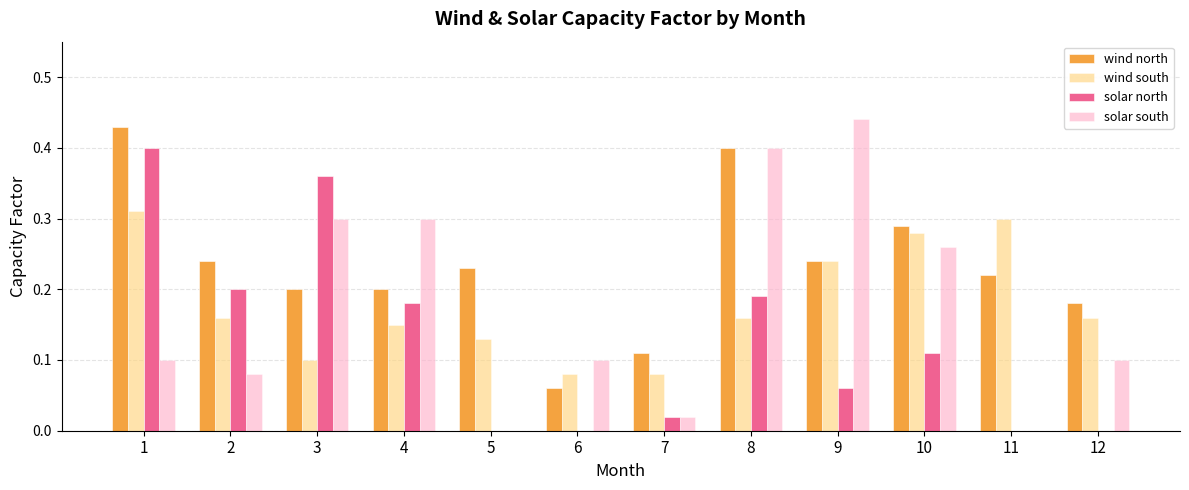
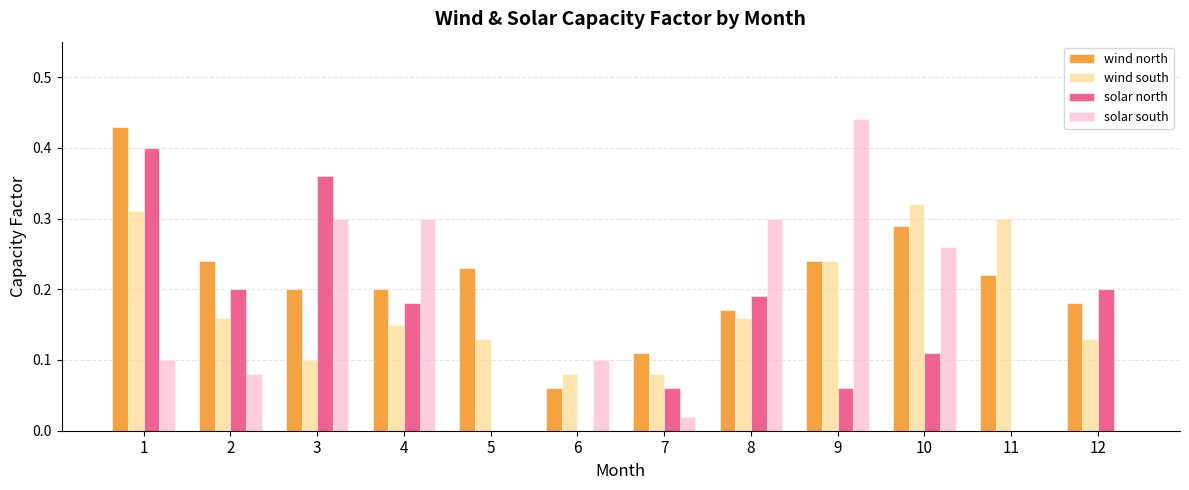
  {
    "wind north": {
      "1": 0.43,
      "2": 0.24,
      "3": 0.20,
      "4": 0.20,
      "5": 0.23,
      "6": 0.06,
      "7": 0.11,
-     "8": 0.40,
+     "8": 0.17,
      "9": 0.24,
      "10": 0.29,
      "11": 0.22,
      "12": 0.18
    },
    "wind south": {
      "1": 0.31,
      "2": 0.16,
      "3": 0.10,
      "4": 0.15,
      "5": 0.13,
      "6": 0.08,
      "7": 0.08,
      "8": 0.16,
      "9": 0.24,
-     "10": 0.28,
+     "10": 0.32,
      "11": 0.30,
-     "12": 0.16
+     "12": 0.13
    },
    "solar north": {
      "1": 0.40,
      "2": 0.20,
      "3": 0.36,
      "4": 0.18,
      "5": 0.00,
      "6": 0.00,
-     "7": 0.02,
+     "7": 0.06,
      "8": 0.19,
      "9": 0.06,
      "10": 0.11,
      "11": 0.00,
-     "12": 0.0
+     "12": 0.2
    },
    "solar south": {
      "1": 0.1,
      "2": 0.08,
      "3": 0.3,
      "4": 0.3,
      "5": 0.0,
      "6": 0.1,
      "7": 0.02,
-     "8": 0.4,
+     "8": 0.3,
      "9": 0.44,
      "10": 0.26,
      "11": 0.0,
-     "12": 0.1
+     "12": 0.0
    }
  }
